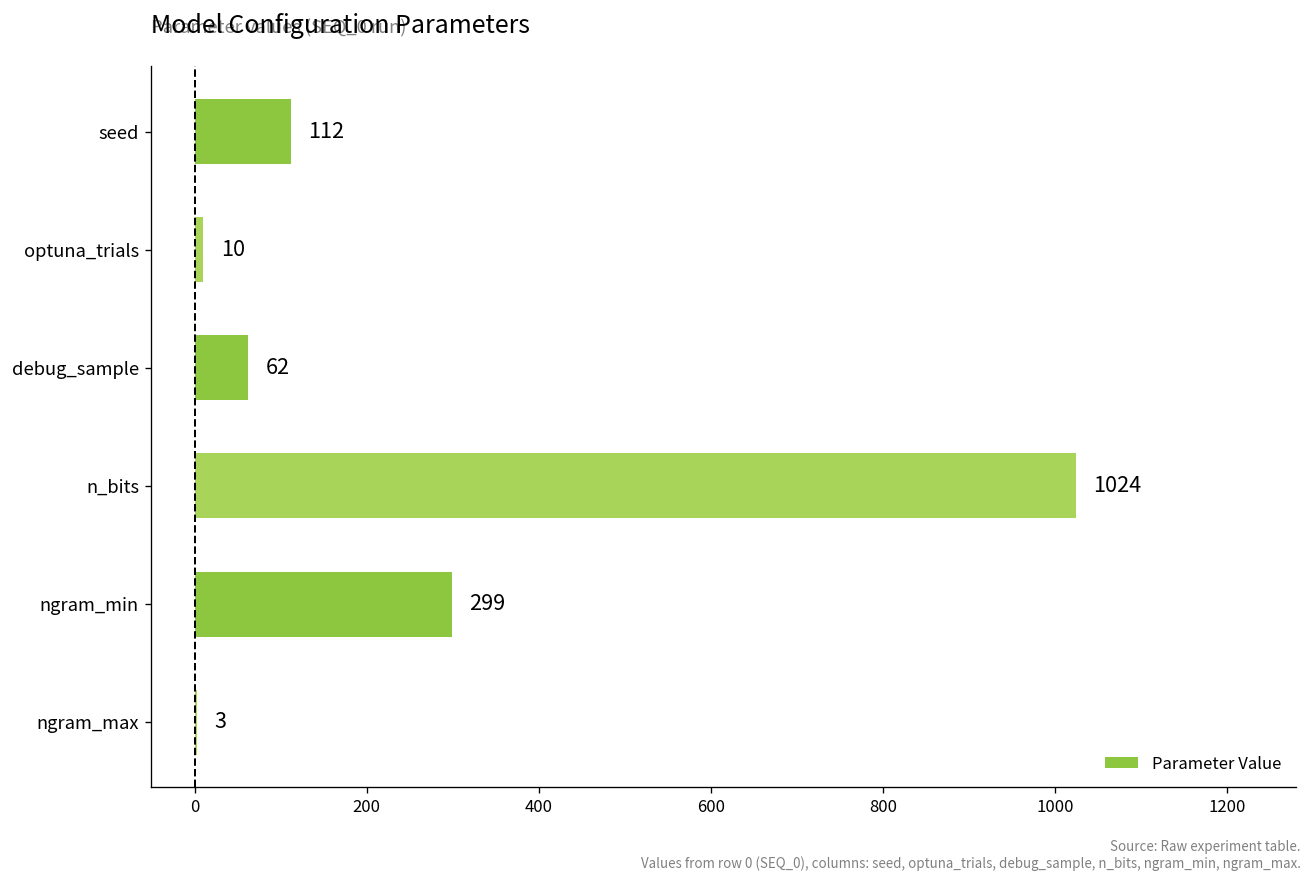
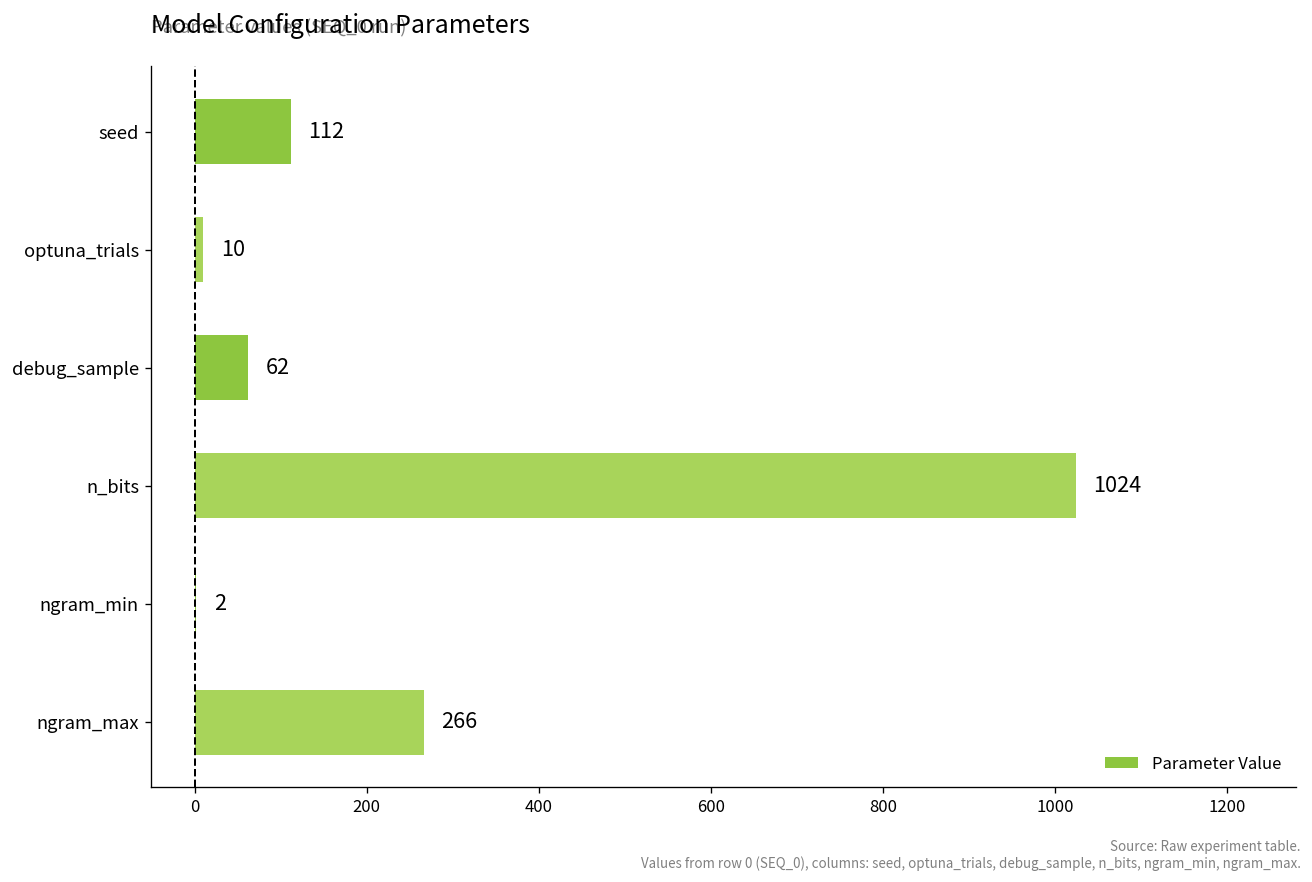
  {
    "seed": 112,
    "optuna_trials": 10,
    "debug_sample": 62,
    "n_bits": 1024,
-   "ngram_min": 299,
-   "ngram_max": 3
+   "ngram_min": 2,
+   "ngram_max": 266
  }
